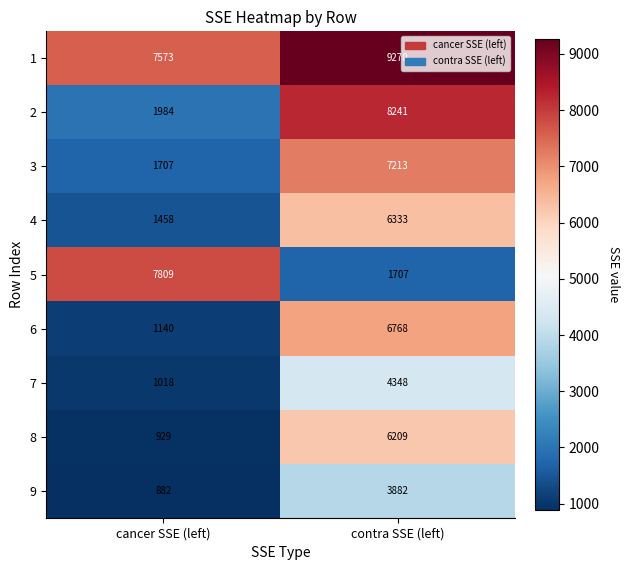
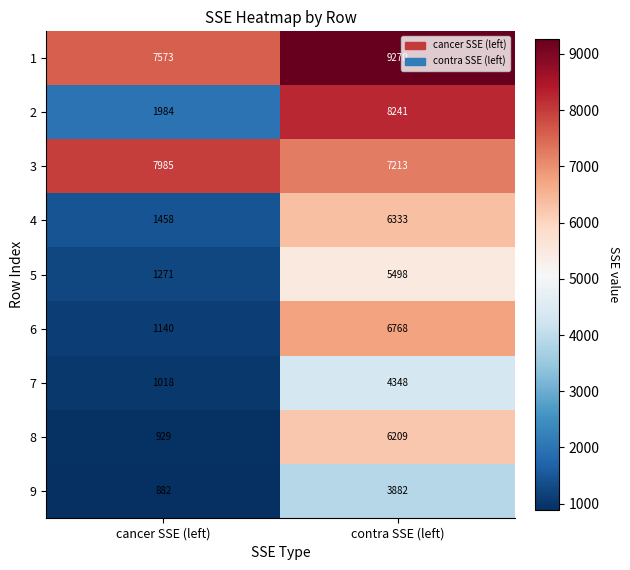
  {
    "1": {
      "cancer SSE (left)": 7573
    },
    "2": {
      "cancer SSE (left)": 1984,
      "contra SSE (left)": 8241
    },
    "3": {
-     "cancer SSE (left)": 1707,
+     "cancer SSE (left)": 7985,
      "contra SSE (left)": 7213
    },
    "4": {
      "cancer SSE (left)": 1458,
      "contra SSE (left)": 6333
    },
    "5": {
-     "cancer SSE (left)": 7809,
-     "contra SSE (left)": 1707
+     "cancer SSE (left)": 1271,
+     "contra SSE (left)": 5498
    },
    "6": {
      "cancer SSE (left)": 1140,
      "contra SSE (left)": 6768
    },
    "7": {
      "cancer SSE (left)": 1018,
      "contra SSE (left)": 4348
    },
    "8": {
      "cancer SSE (left)": 929,
      "contra SSE (left)": 6209
    },
    "9": {
      "cancer SSE (left)": 882,
      "contra SSE (left)": 3882
    }
  }
